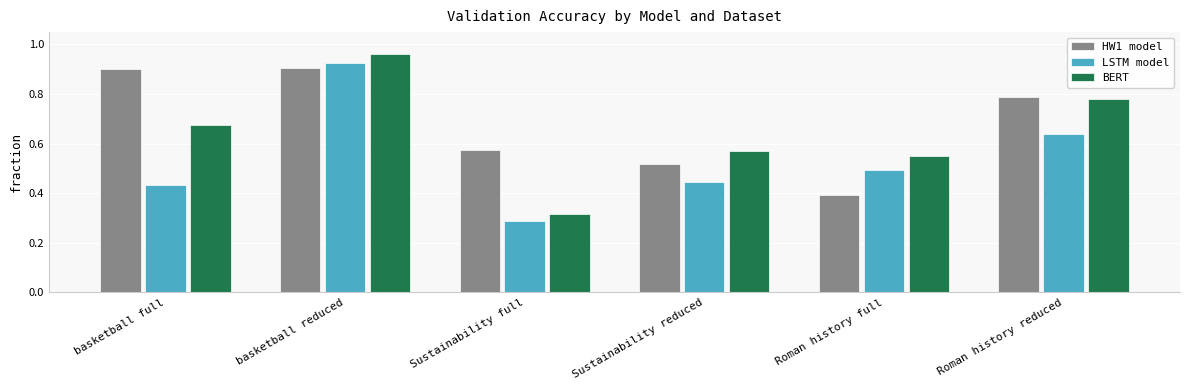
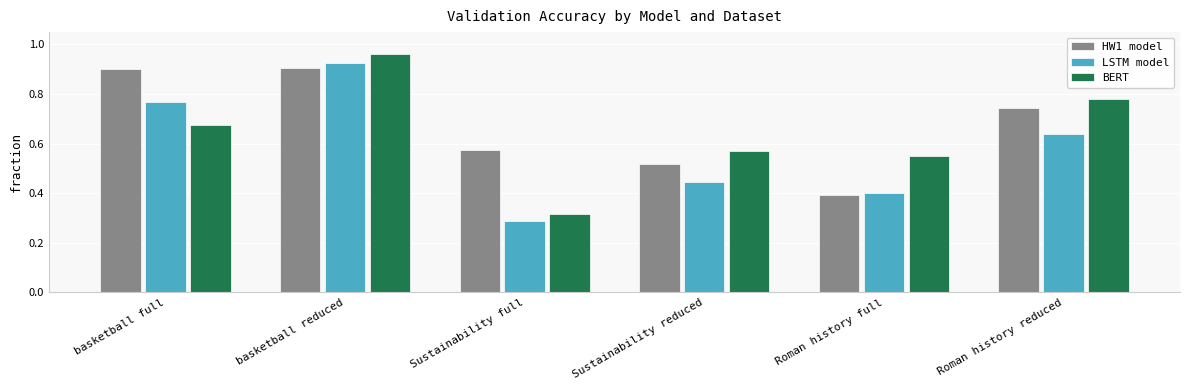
  {
    "HW1 model": {
      "basketball full": 0.90,
      "basketball reduced": 0.90,
      "Sustainability full": 0.58,
      "Sustainability reduced": 0.52,
      "Roman history full": 0.39,
-     "Roman history reduced": 0.79
+     "Roman history reduced": 0.74
    },
    "LSTM model": {
-     "basketball full": 0.43,
+     "basketball full": 0.77,
      "basketball reduced": 0.92,
      "Sustainability full": 0.29,
      "Sustainability reduced": 0.44,
-     "Roman history full": 0.49,
+     "Roman history full": 0.40,
      "Roman history reduced": 0.64
    },
    "BERT": {
      "basketball full": 0.68,
      "basketball reduced": 0.96,
      "Sustainability full": 0.32,
      "Sustainability reduced": 0.57,
      "Roman history full": 0.55,
      "Roman history reduced": 0.78
    }
  }
